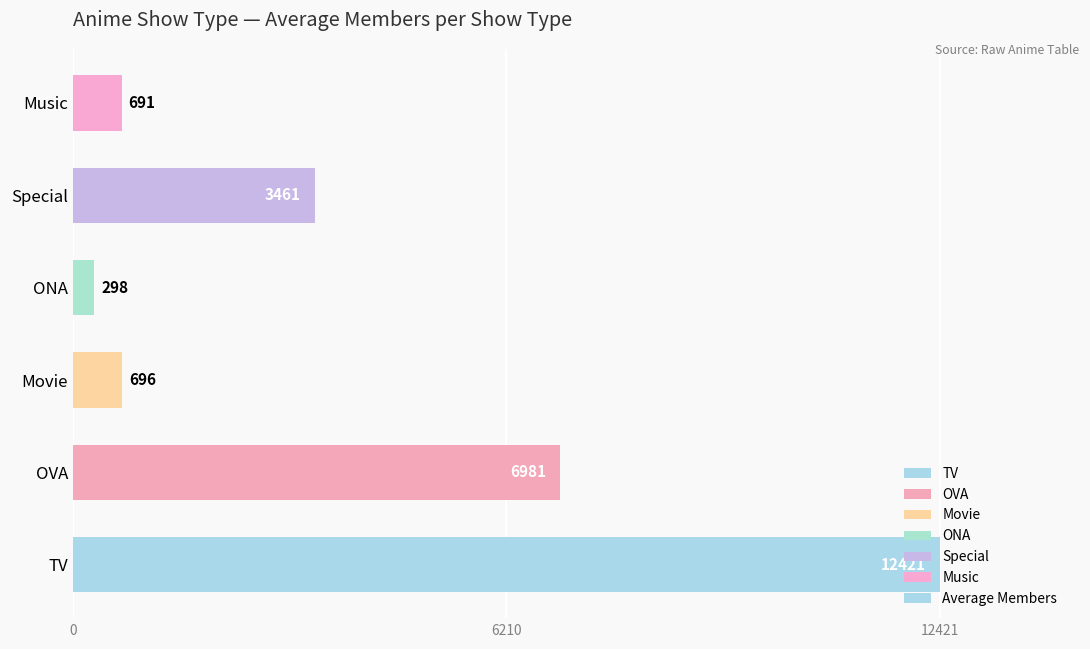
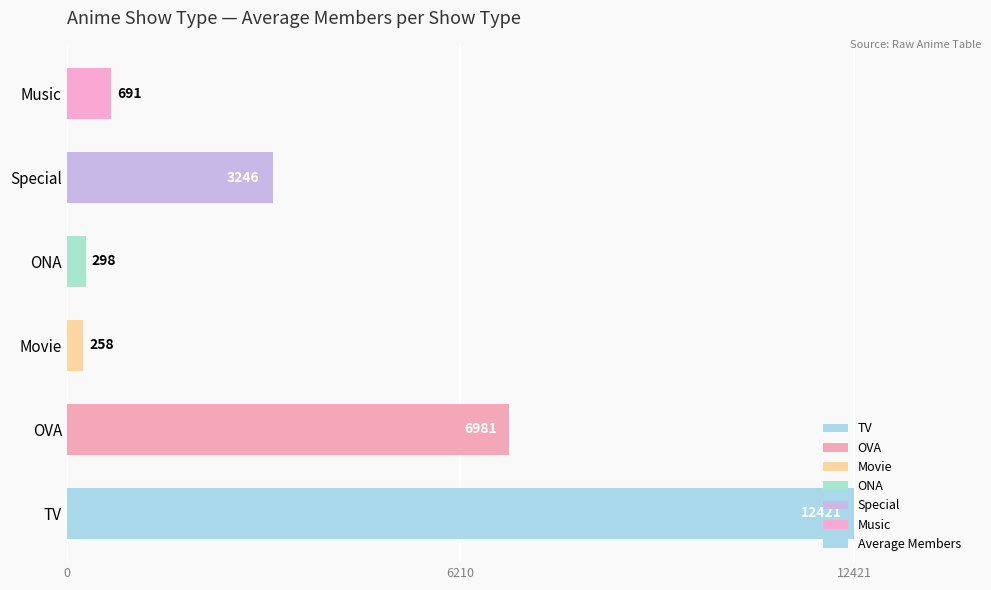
  {
    "Music": 691,
-   "Special": 3461,
+   "Special": 3246,
    "ONA": 298,
-   "Movie": 696,
+   "Movie": 258,
    "OVA": 6981,
    "TV": 12421
  }
